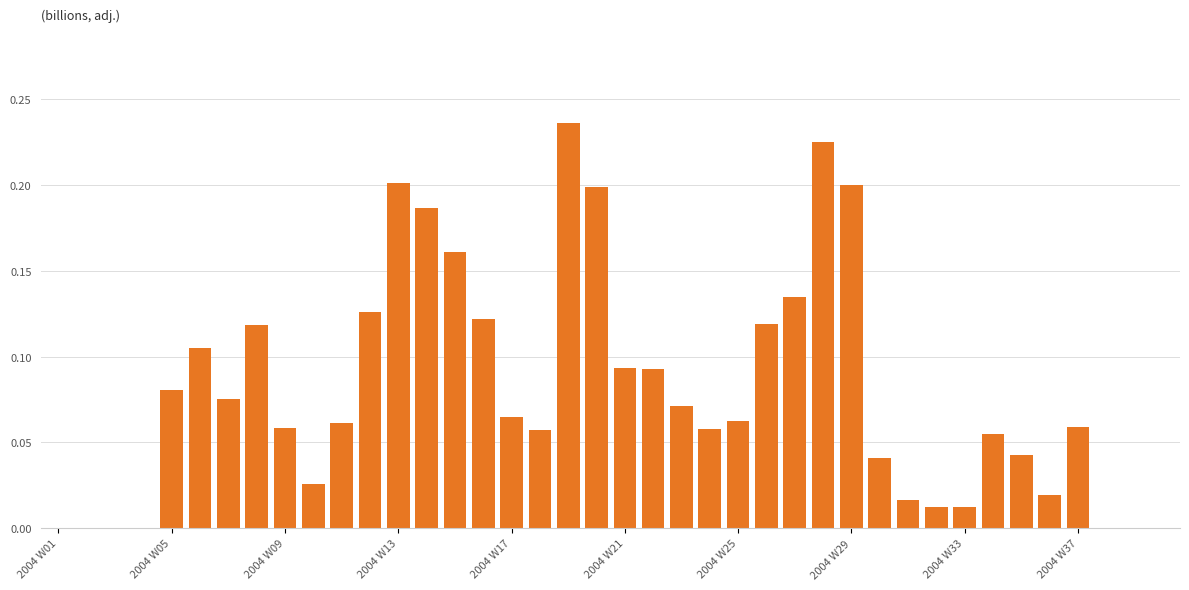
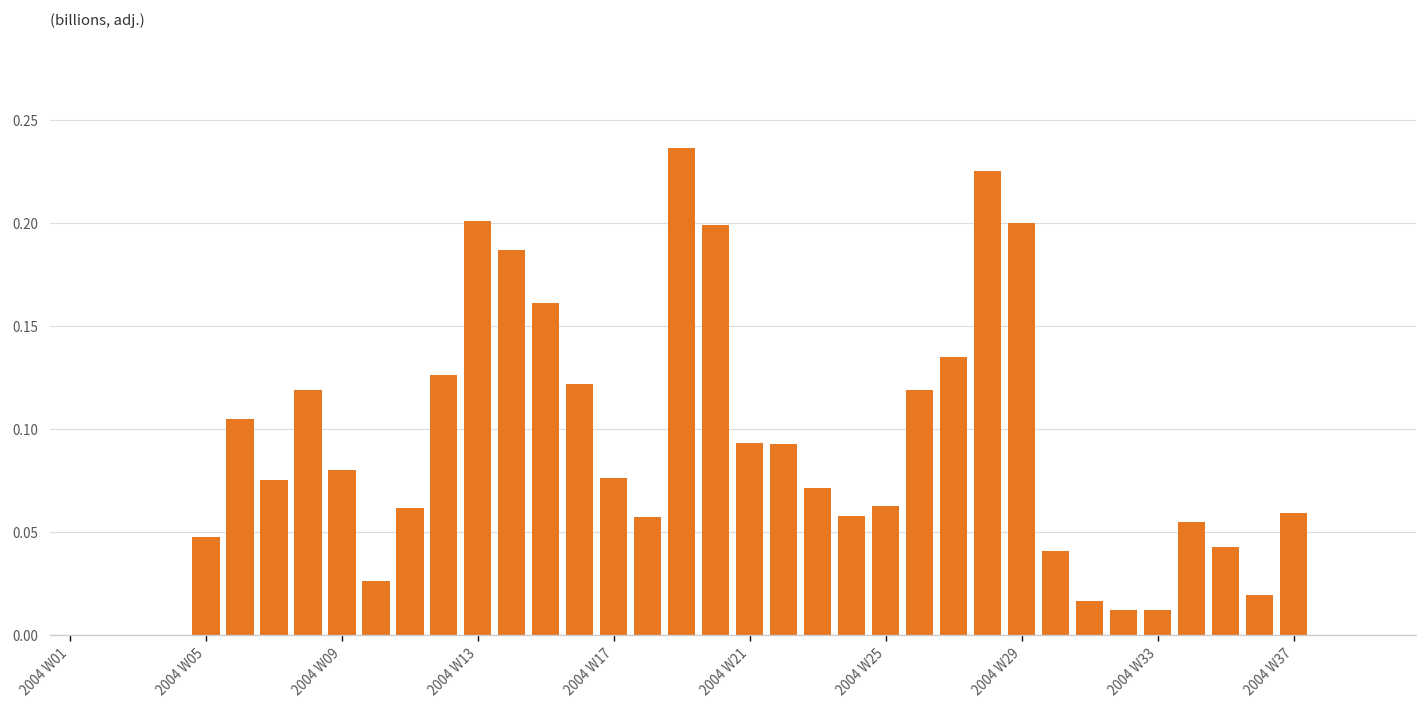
  {
    "2004 W01": 0.000,
-   "2004 W05": 0.080,
-   "2004 W09": 0.059,
+   "2004 W05": 0.047,
+   "2004 W09": 0.080,
    "2004 W13": 0.201,
-   "2004 W17": 0.065,
+   "2004 W17": 0.076,
    "2004 W21": 0.093,
    "2004 W25": 0.063,
    "2004 W29": 0.200,
    "2004 W33": 0.012,
    "2004 W37": 0.059
  }
